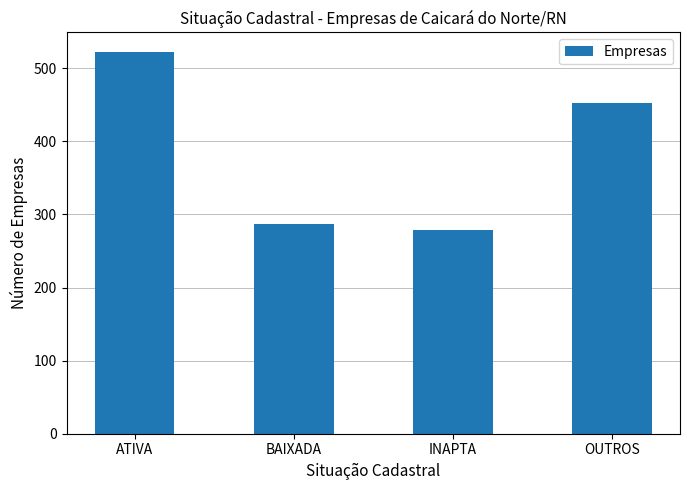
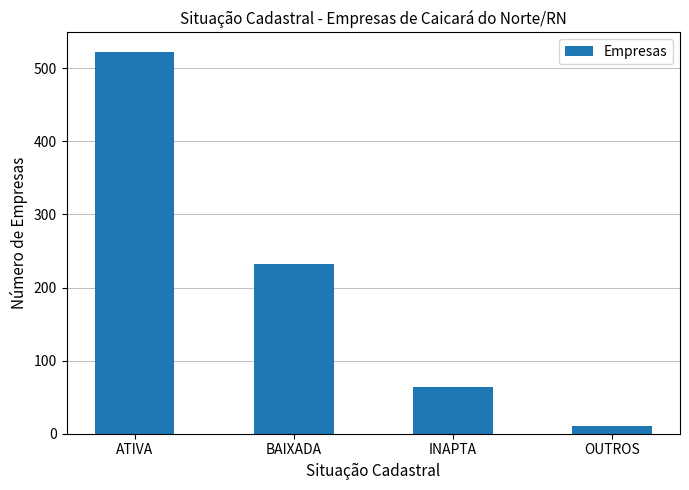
  {
    "ATIVA": 520,
-   "BAIXADA": 290,
-   "INAPTA": 280,
-   "OUTROS": 450
+   "BAIXADA": 230,
+   "INAPTA": 60,
+   "OUTROS": 10
  }
